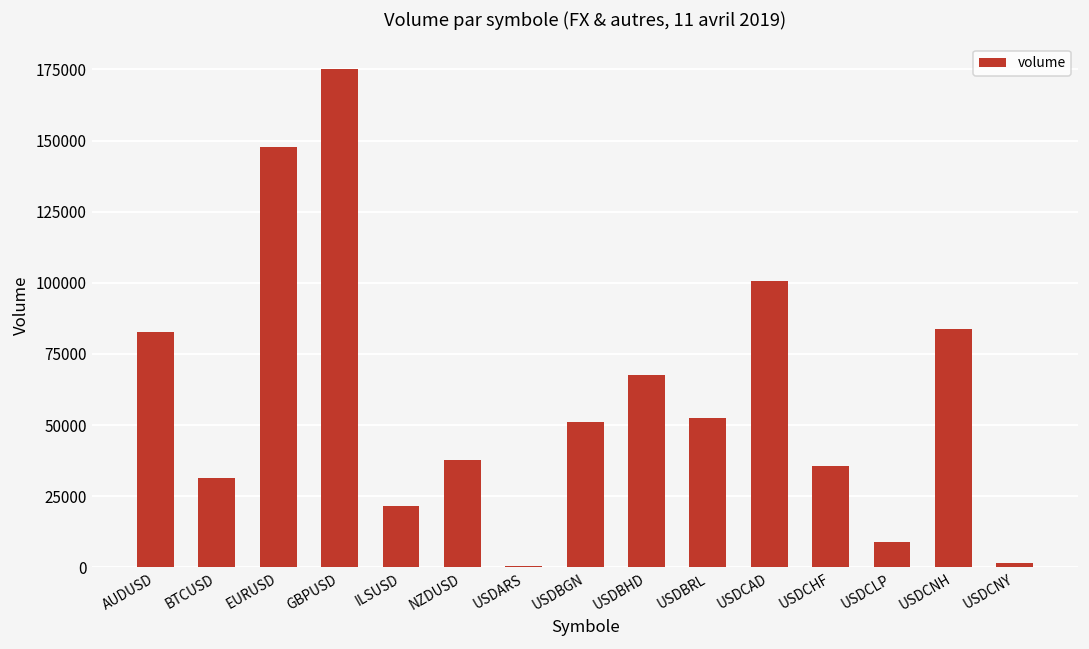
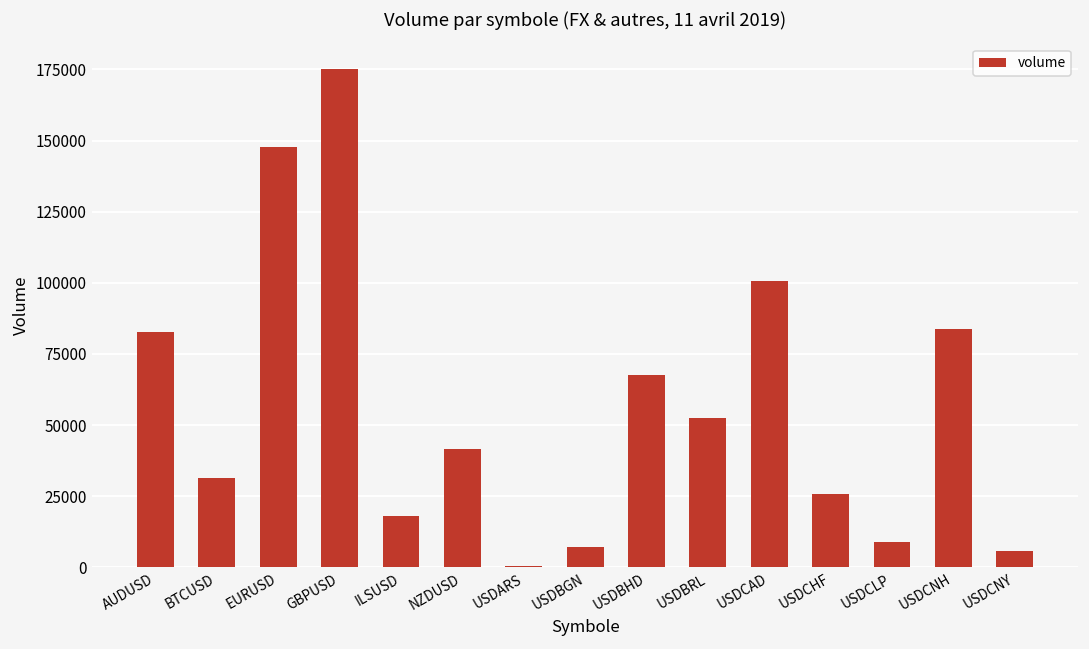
  {
    "AUDUSD": 83000,
    "BTCUSD": 31000,
    "EURUSD": 148000,
    "GBPUSD": 175000,
-   "ILSUSD": 22000,
-   "NZDUSD": 38000,
-   "USDBGN": 51000,
+   "ILSUSD": 18000,
+   "NZDUSD": 42000,
+   "USDBGN": 7000,
    "USDBHD": 68000,
    "USDBRL": 52000,
    "USDCAD": 101000,
-   "USDCHF": 35000,
+   "USDCHF": 26000,
    "USDCLP": 9000,
    "USDCNH": 84000,
-   "USDCNY": 2000
+   "USDCNY": 6000
  }
